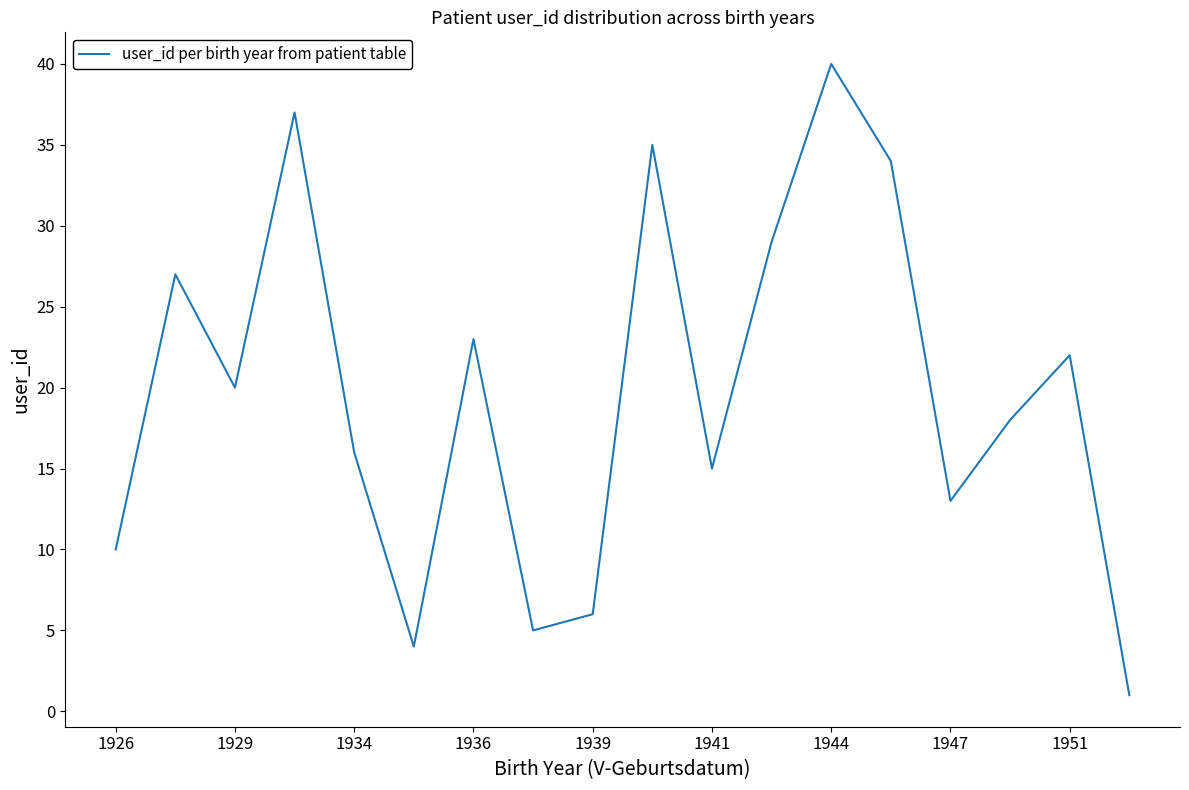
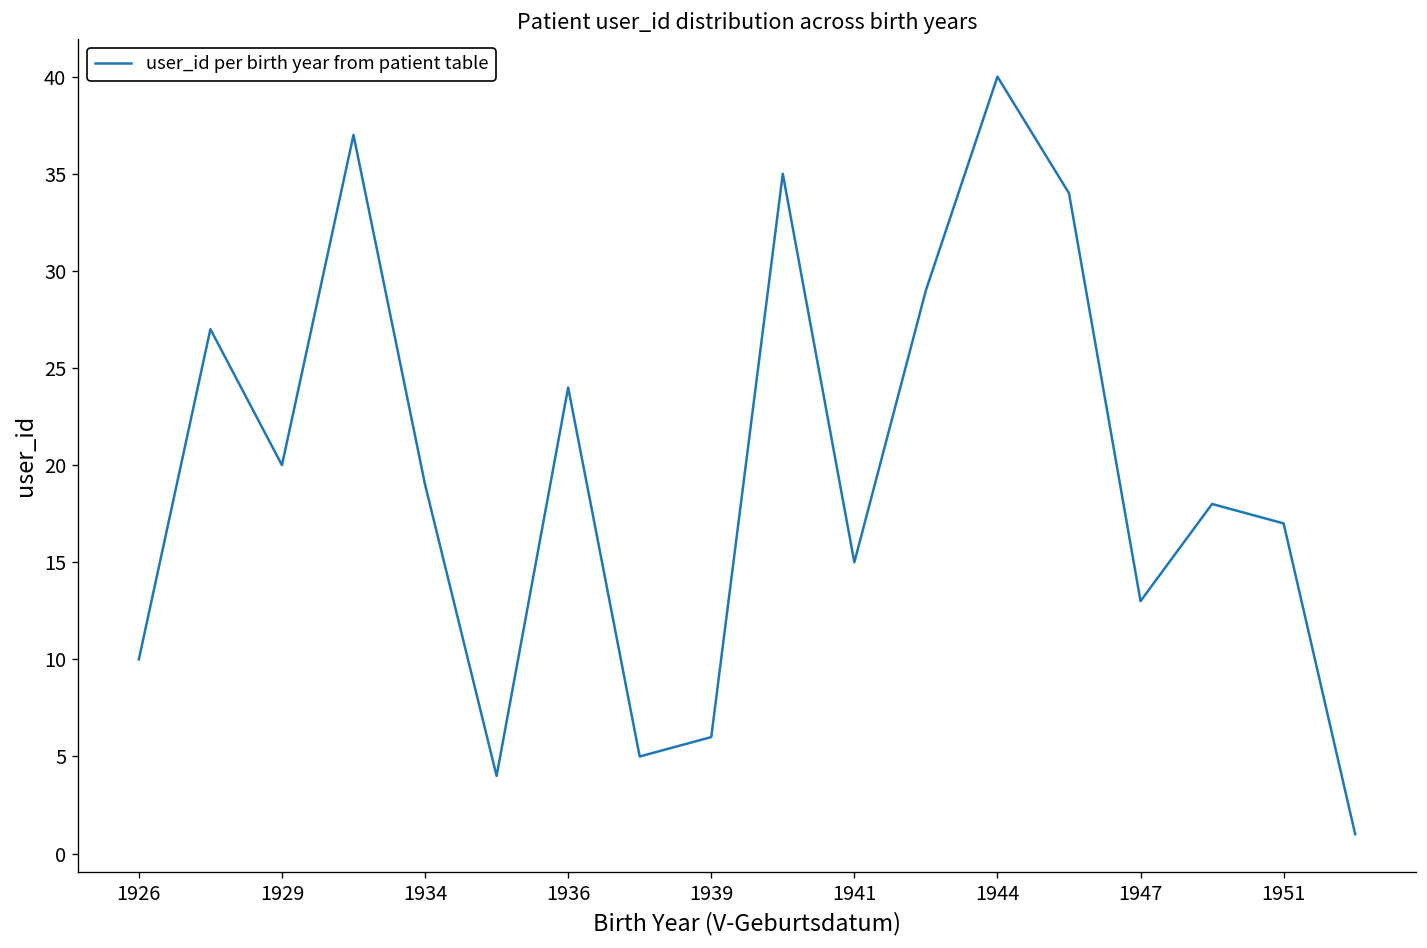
  {
    "1926": 10,
    "1929": 20,
-   "1934": 16,
-   "1936": 23,
+   "1934": 19,
+   "1936": 24,
    "1939": 6,
    "1941": 15,
    "1944": 40,
    "1947": 13,
-   "1951": 22
+   "1951": 17
  }
